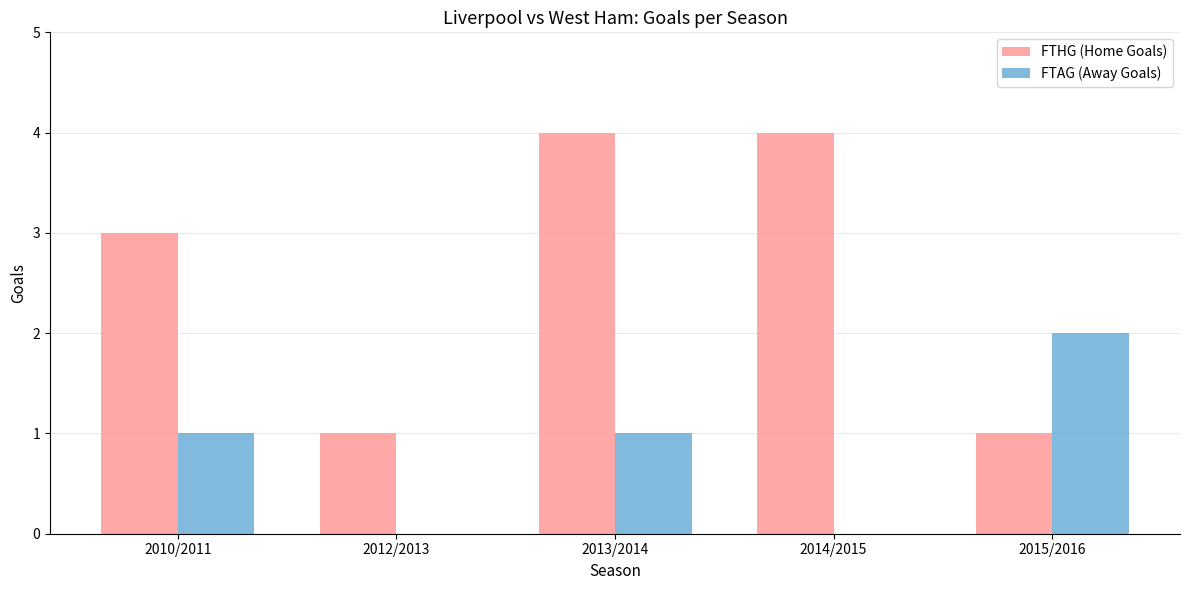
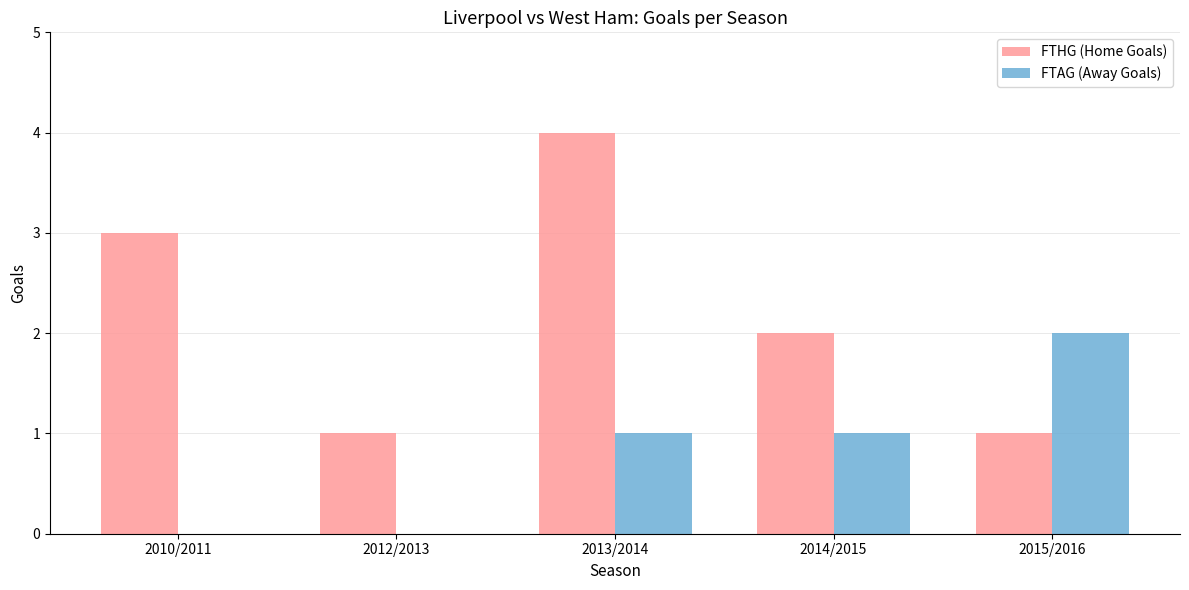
  {
    "FTHG (Home Goals)": {
      "2010/2011": 3,
      "2012/2013": 1,
      "2013/2014": 4,
-     "2014/2015": 4,
+     "2014/2015": 2,
      "2015/2016": 1
    },
    "FTAG (Away Goals)": {
-     "2010/2011": 1,
+     "2010/2011": 0,
      "2012/2013": 0,
      "2013/2014": 1,
-     "2014/2015": 0,
+     "2014/2015": 1,
      "2015/2016": 2
    }
  }
